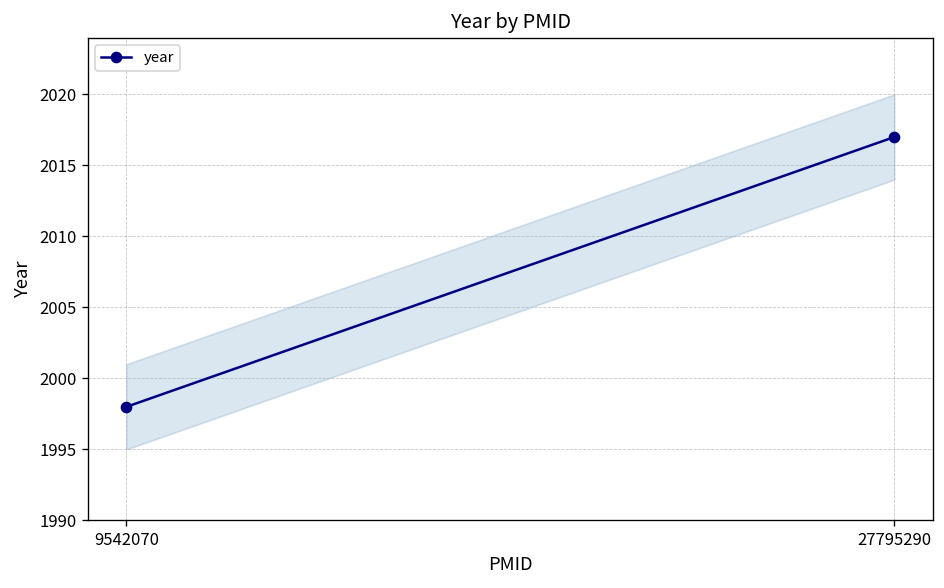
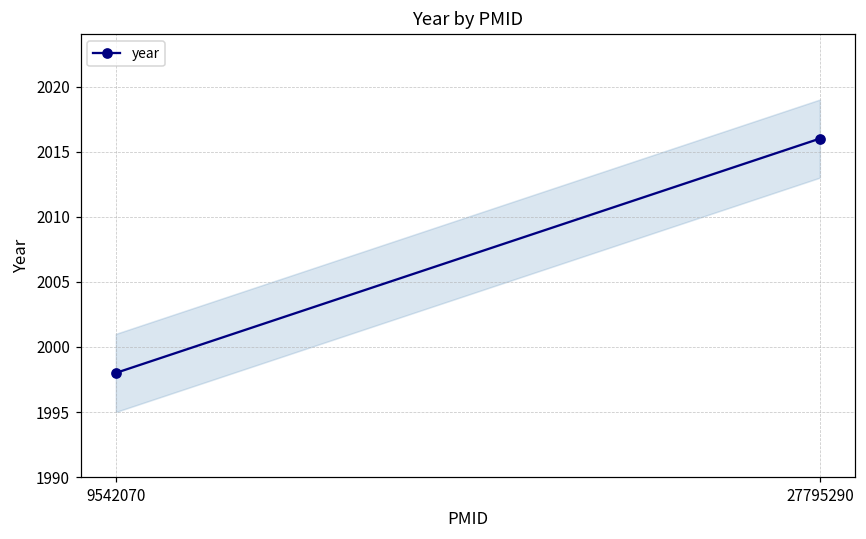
  {
    "year": {
      "9542070": 1998,
-     "27795290": 2017
+     "27795290": 2016
    }
  }
